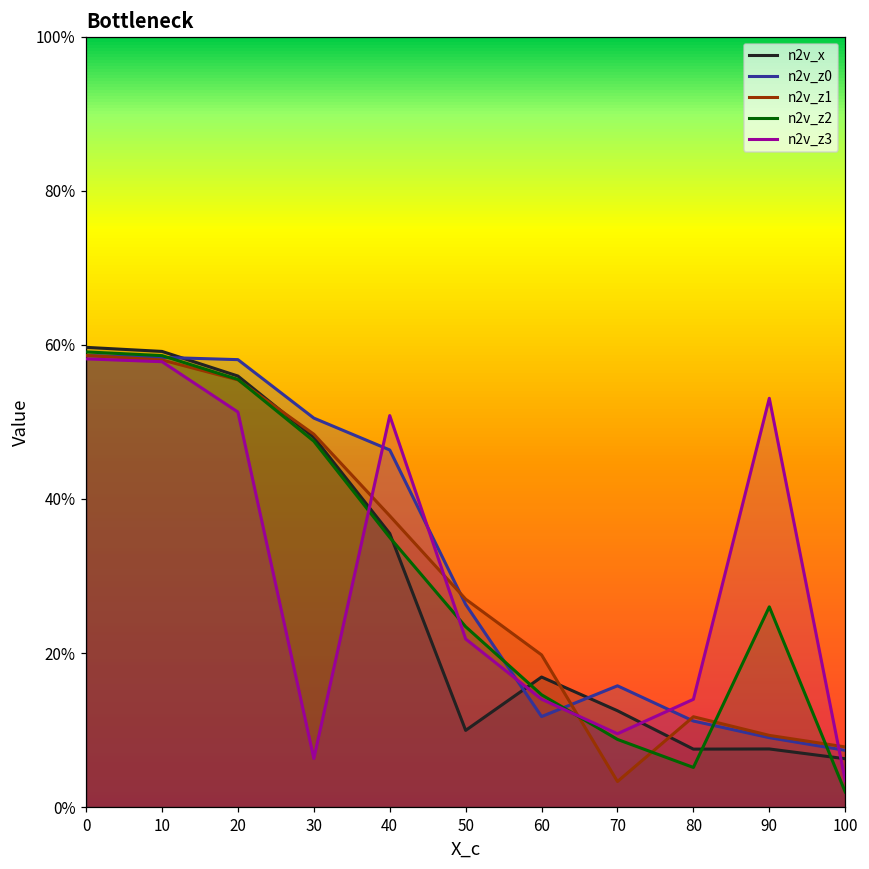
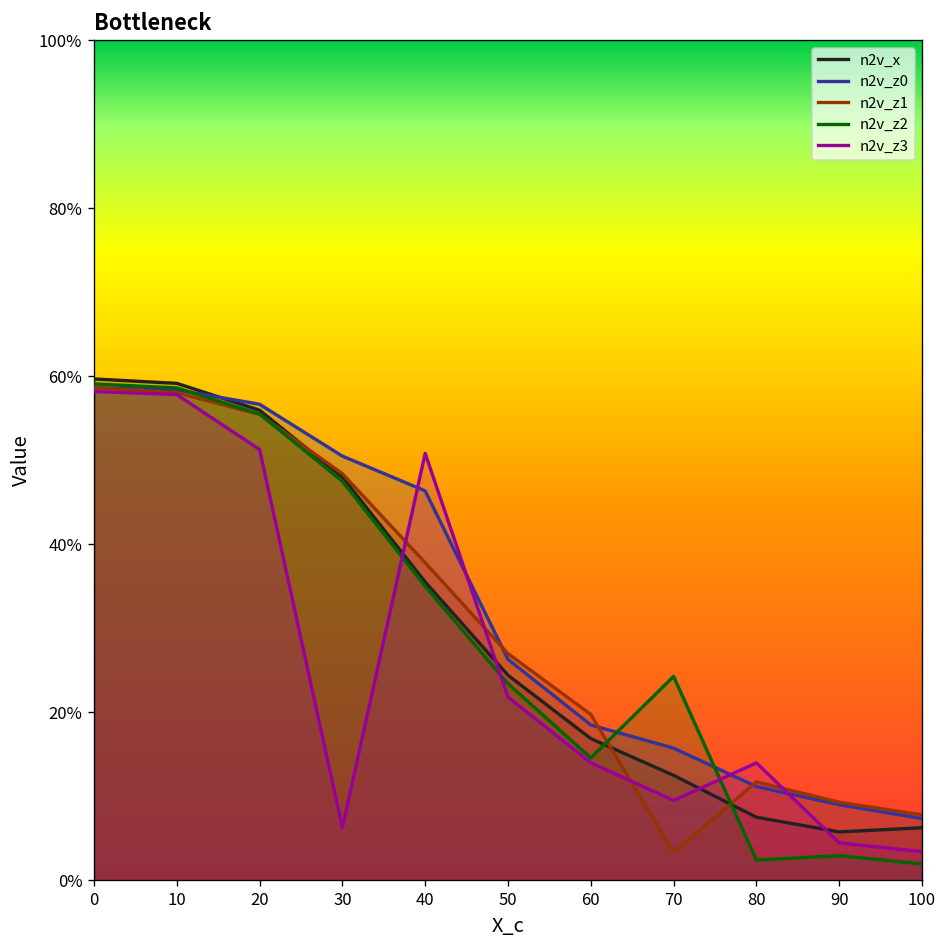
  {
    "n2v_x": {
      "0": "60%",
      "10": "59%",
      "20": "56%",
      "30": "48%",
      "40": "36%",
-     "50": "10%",
+     "50": "24%",
      "60": "17%",
      "70": "13%",
      "80": "8%",
-     "90": "8%",
+     "90": "6%",
      "100": "6%"
    },
    "n2v_z0": {
-     "20": "58%",
+     "20": "57%",
      "30": "50%",
      "40": "46%",
      "50": "26%",
-     "60": "12%",
+     "60": "19%",
      "70": "16%",
      "80": "11%",
      "100": "7%"
    },
    "n2v_z1": {
      "30": "48%",
      "40": "38%",
      "50": "27%",
      "60": "20%",
      "70": "3%",
      "80": "12%",
      "100": "8%"
    },
    "n2v_z2": {
      "0": "59%",
      "30": "47%",
      "40": "35%",
      "50": "23%",
      "60": "15%",
-     "70": "9%",
-     "80": "5%",
-     "90": "26%",
+     "70": "24%",
+     "80": "2%",
+     "90": "3%",
      "100": "2%"
    },
    "n2v_z3": {
      "0": "58%",
      "20": "51%",
      "30": "6%",
      "40": "51%",
      "50": "22%",
      "60": "14%",
      "70": "10%",
      "80": "14%",
-     "90": "53%",
+     "90": "4%",
      "100": "3%"
    }
  }
